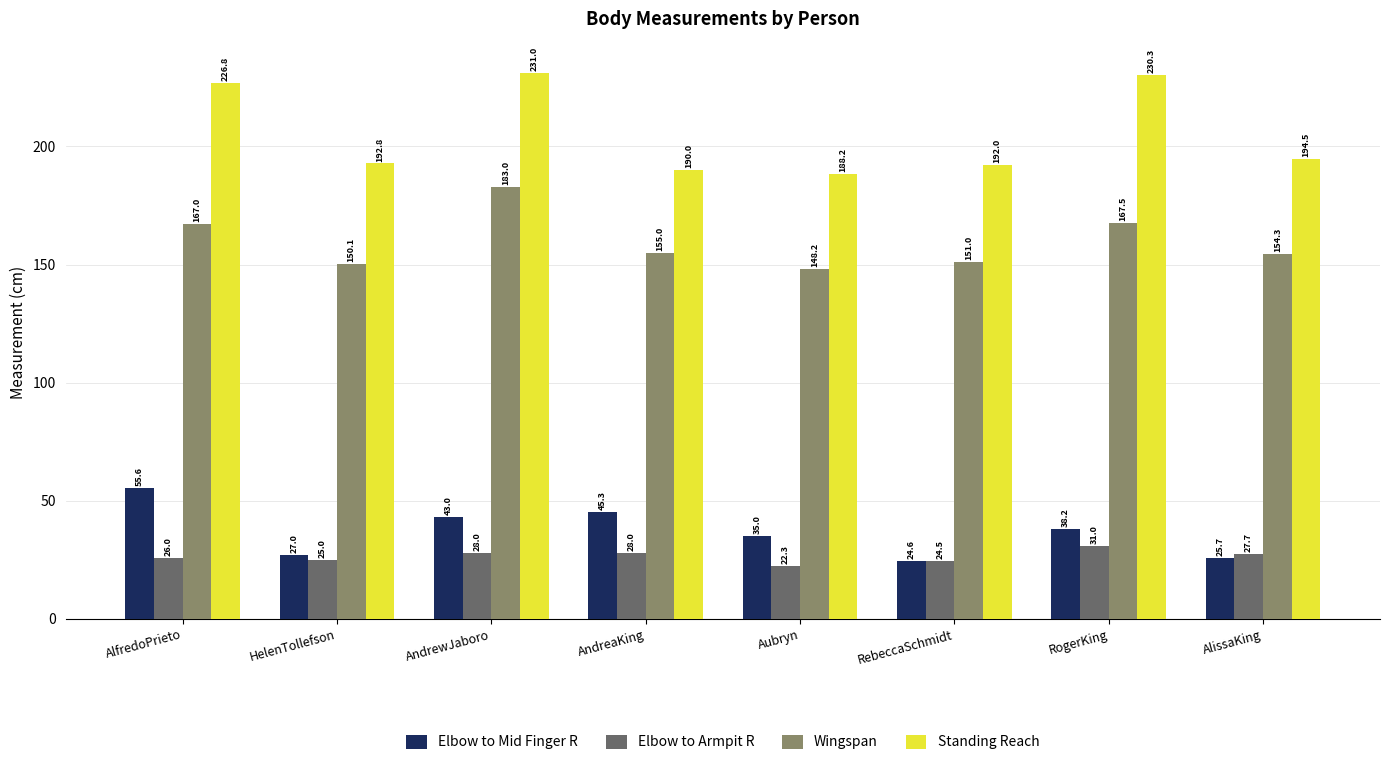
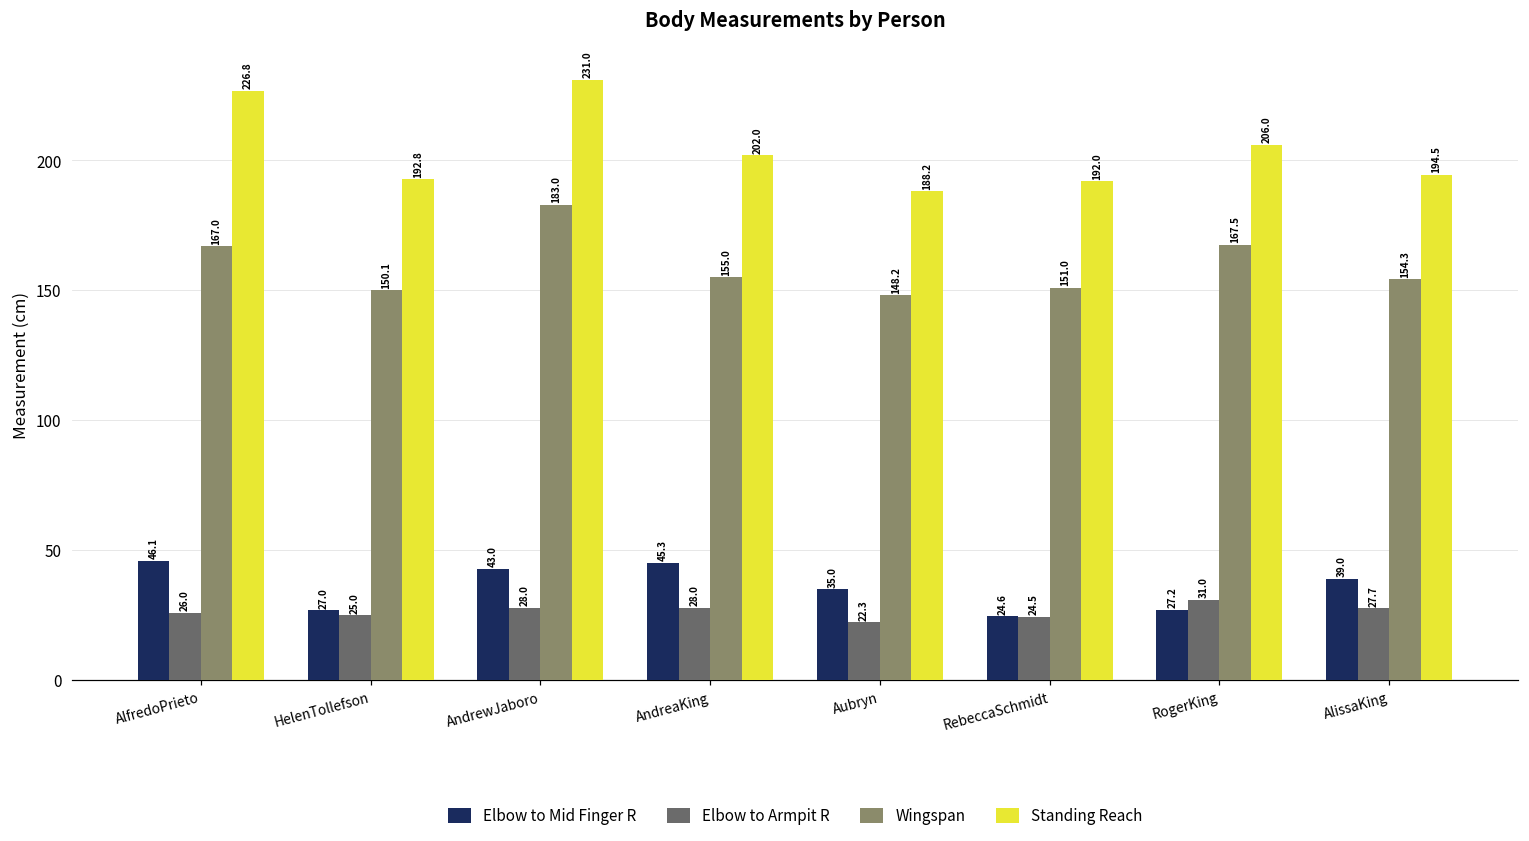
  {
    "Elbow to Mid Finger R": {
-     "AlfredoPrieto": 55.6,
+     "AlfredoPrieto": 46.1,
      "HelenTollefson": 27.0,
      "AndrewJaboro": 43.0,
      "AndreaKing": 45.3,
      "Aubryn": 35.0,
      "RebeccaSchmidt": 24.6,
-     "RogerKing": 38.2,
-     "AlissaKing": 25.7
+     "RogerKing": 27.2,
+     "AlissaKing": 39.0
    },
    "Standing Reach": {
      "AlfredoPrieto": 226.8,
      "HelenTollefson": 192.8,
      "AndrewJaboro": 231.0,
-     "AndreaKing": 190.0,
+     "AndreaKing": 202.0,
      "Aubryn": 188.2,
      "RebeccaSchmidt": 192.0,
-     "RogerKing": 230.3,
+     "RogerKing": 206.0,
      "AlissaKing": 194.5
    }
  }
